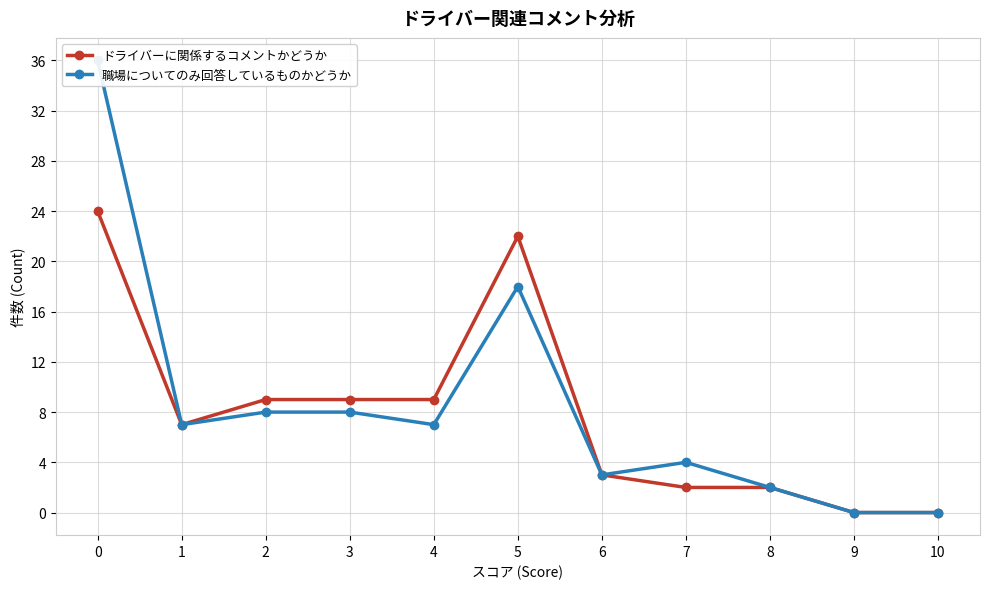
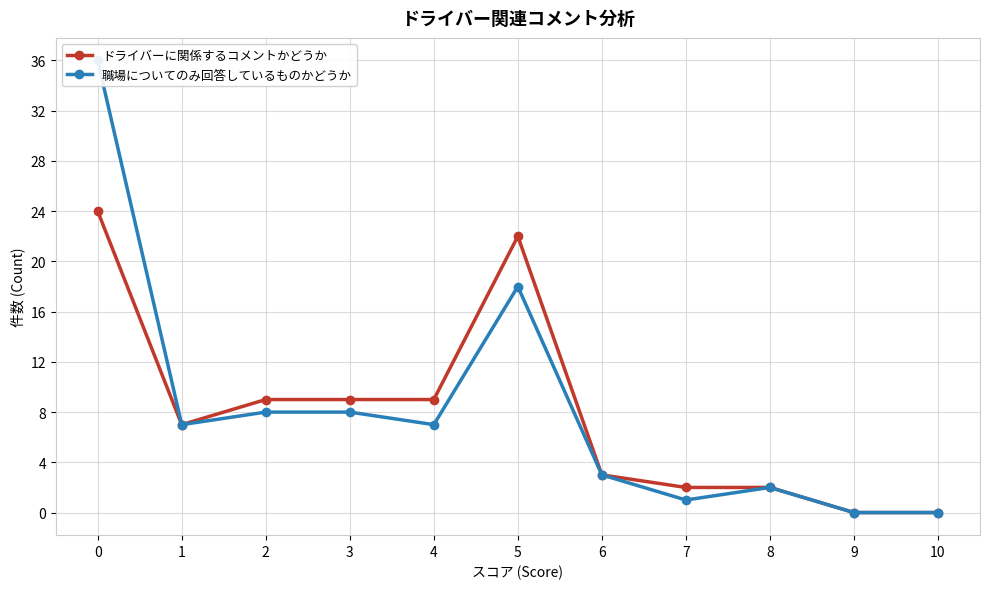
  {
    "ドライバーに関係するコメントかどうか": {
      "0": 24,
      "2": 9,
      "3": 9,
      "4": 9,
      "5": 22,
      "7": 2
    },
    "職場についてのみ回答しているものかどうか": {
      "2": 8,
      "3": 8,
      "4": 7,
      "5": 18,
-     "7": 4
+     "7": 1
    }
  }
